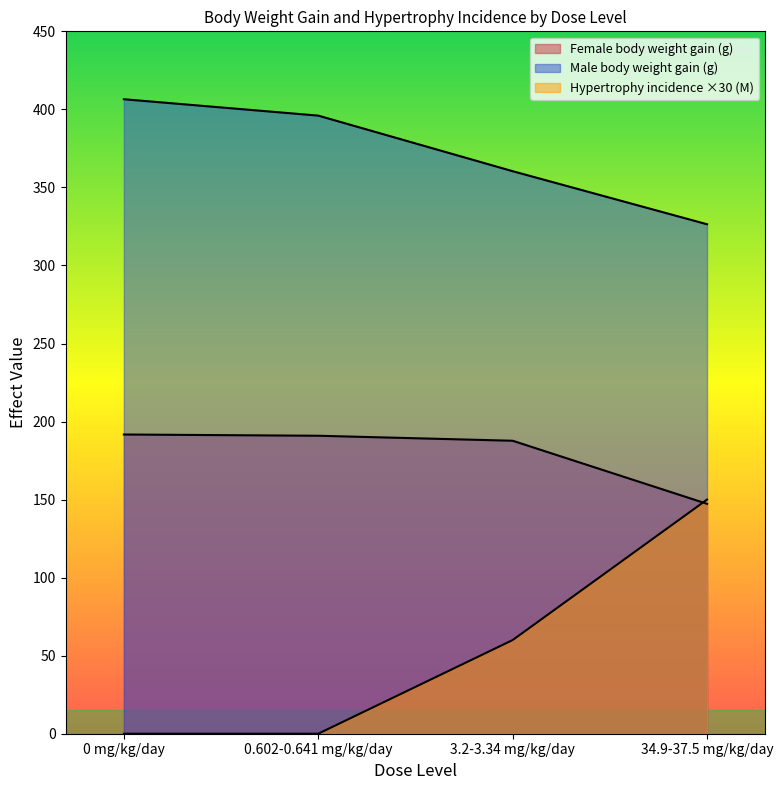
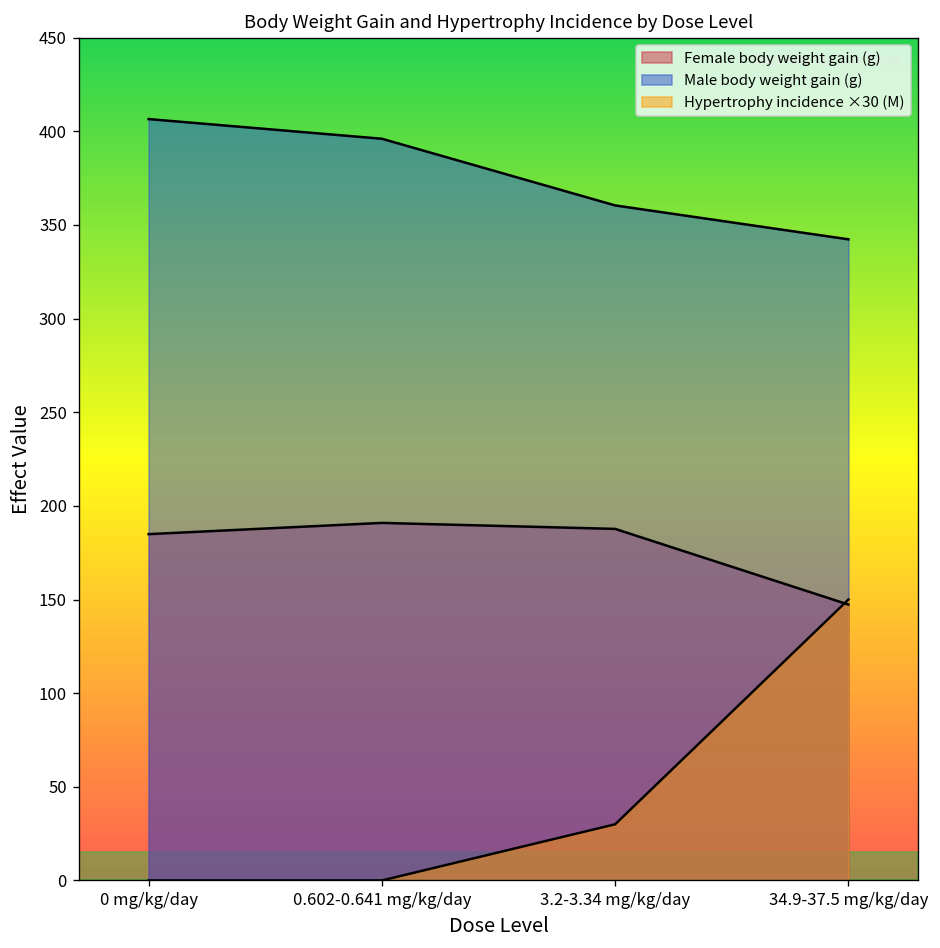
  {
    "Female body weight gain (g)": {
-     "0 mg/kg/day": 192,
+     "0 mg/kg/day": 185,
      "0.602-0.641 mg/kg/day": 191,
      "3.2-3.34 mg/kg/day": 188,
      "34.9-37.5 mg/kg/day": 147
    },
    "Male body weight gain (g)": {
      "0 mg/kg/day": 407,
      "0.602-0.641 mg/kg/day": 396,
      "3.2-3.34 mg/kg/day": 360,
-     "34.9-37.5 mg/kg/day": 326
+     "34.9-37.5 mg/kg/day": 342
    },
    "Hypertrophy incidence ×30 (M)": {
      "0 mg/kg/day": 0,
      "0.602-0.641 mg/kg/day": 0,
-     "3.2-3.34 mg/kg/day": 60,
+     "3.2-3.34 mg/kg/day": 30,
      "34.9-37.5 mg/kg/day": 150
    }
  }
